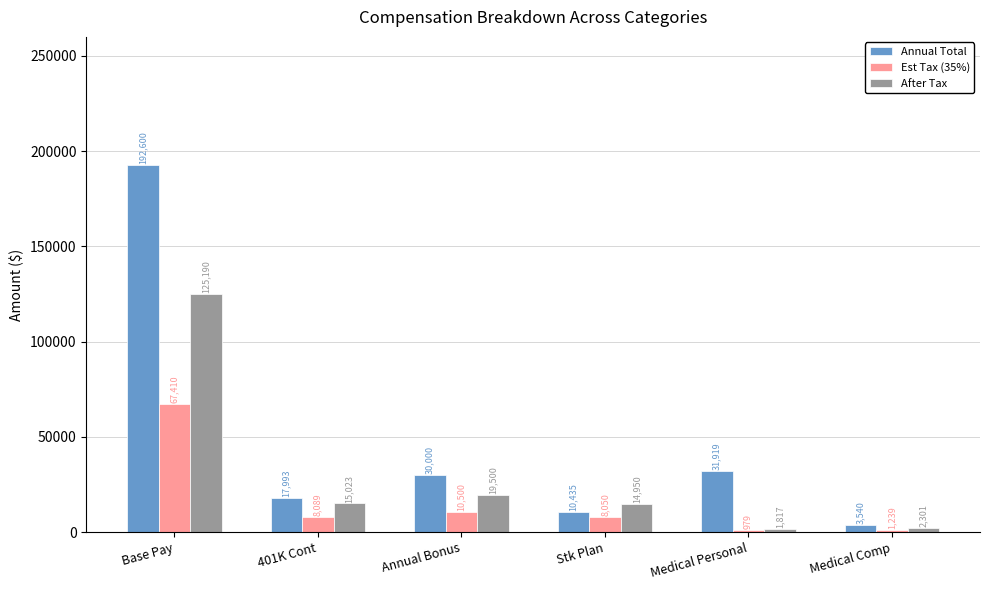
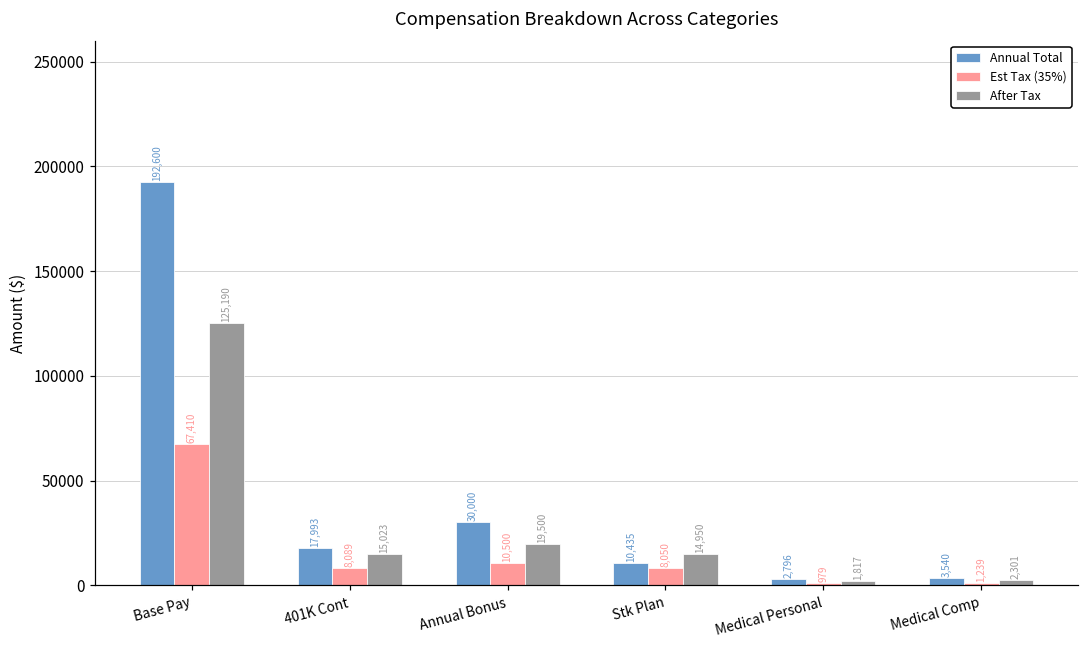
  {
    "Annual Total": {
      "Base Pay": "192,600",
      "401K Cont": "17,993",
      "Annual Bonus": "30,000",
      "Stk Plan": "10,435",
-     "Medical Personal": "31,919",
+     "Medical Personal": "2,796",
      "Medical Comp": "3,540"
    },
    "Est Tax (35%)": {
      "Base Pay": "67,410",
      "401K Cont": "8,089",
      "Annual Bonus": "10,500",
      "Stk Plan": "8,050",
      "Medical Personal": "979",
      "Medical Comp": "1,239"
    },
    "After Tax": {
      "Base Pay": "125,190",
      "401K Cont": "15,023",
      "Annual Bonus": "19,500",
      "Stk Plan": "14,950",
      "Medical Personal": "1,817",
      "Medical Comp": "2,301"
    }
  }
